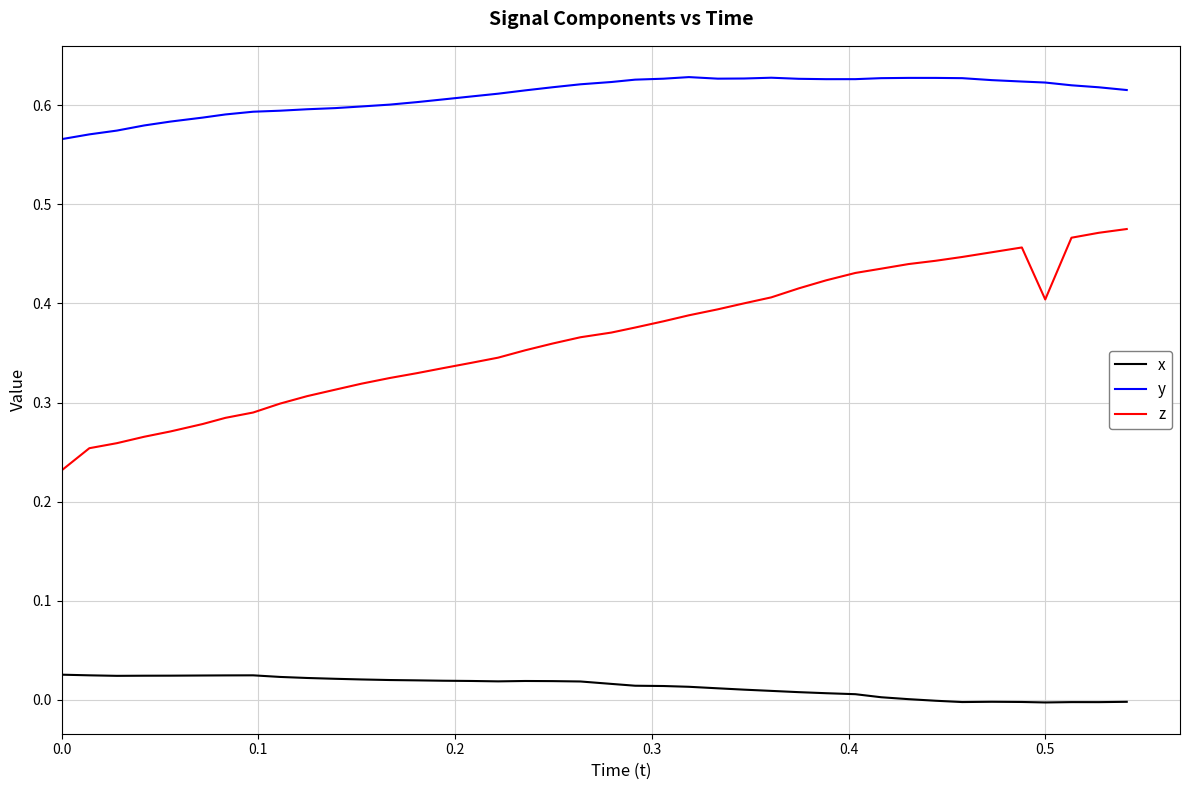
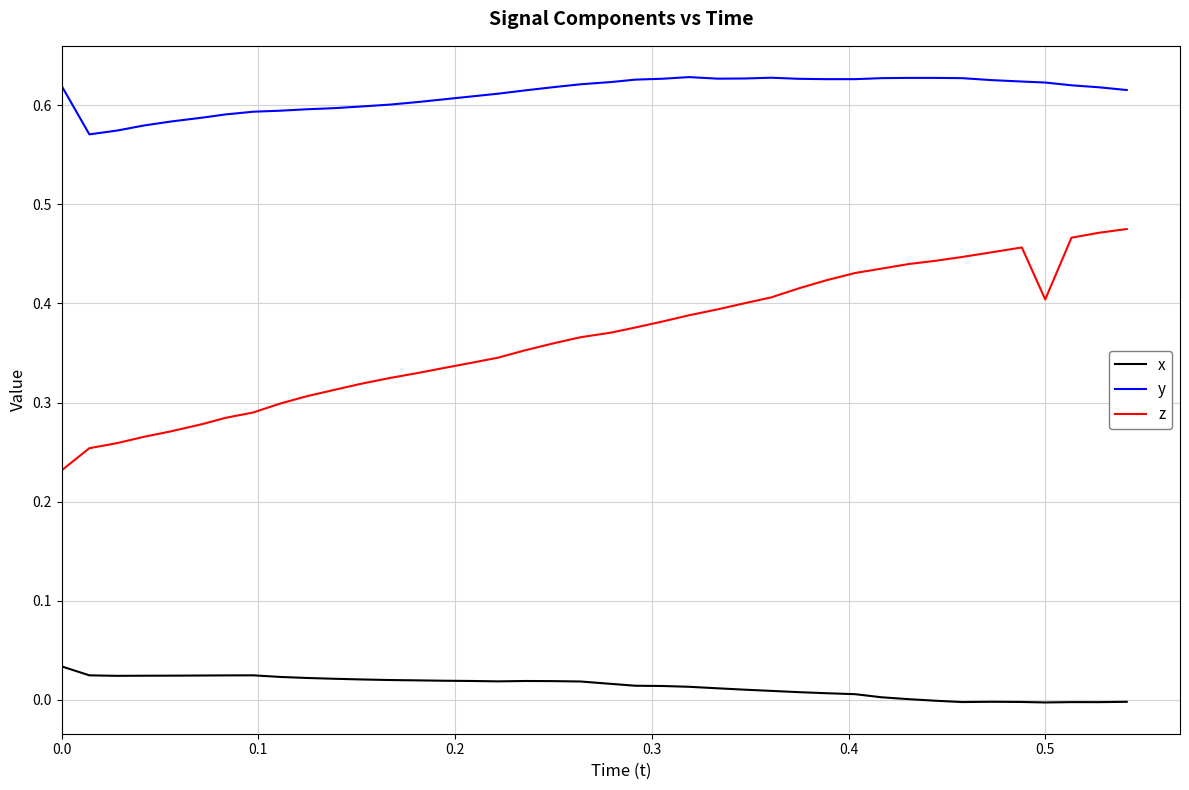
  {
    "x": {
-     "0.0": 0.025,
+     "0.0": 0.034,
      "0.5": 0.00
    },
    "y": {
-     "0.0": 0.57,
+     "0.0": 0.62,
      "0.5": 0.62
    },
    "z": {
      "0.0": 0.23,
      "0.5": 0.40
    }
  }
